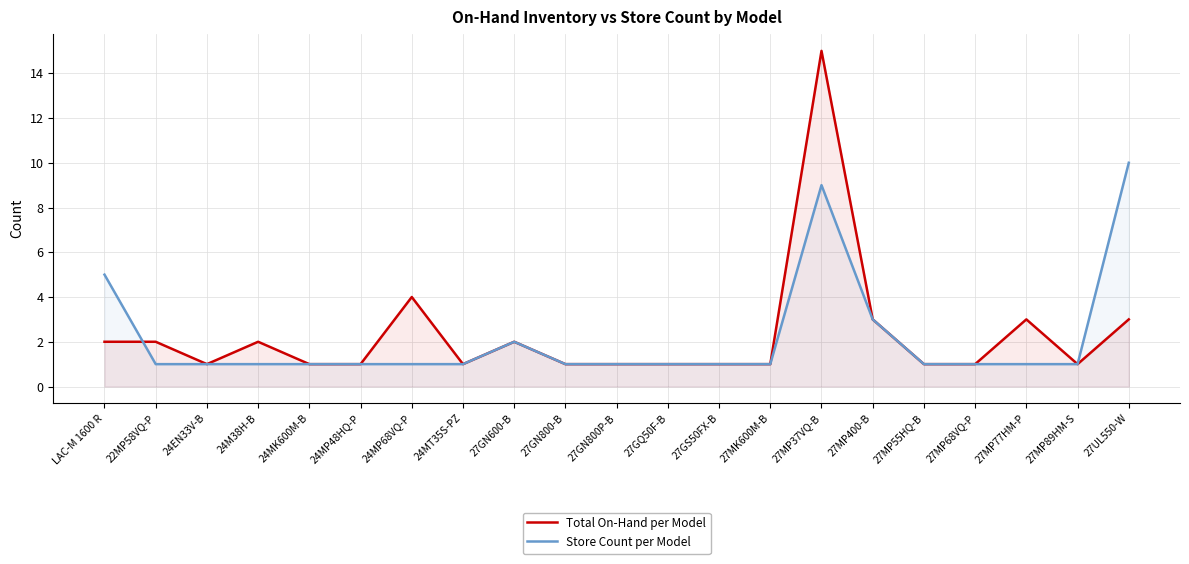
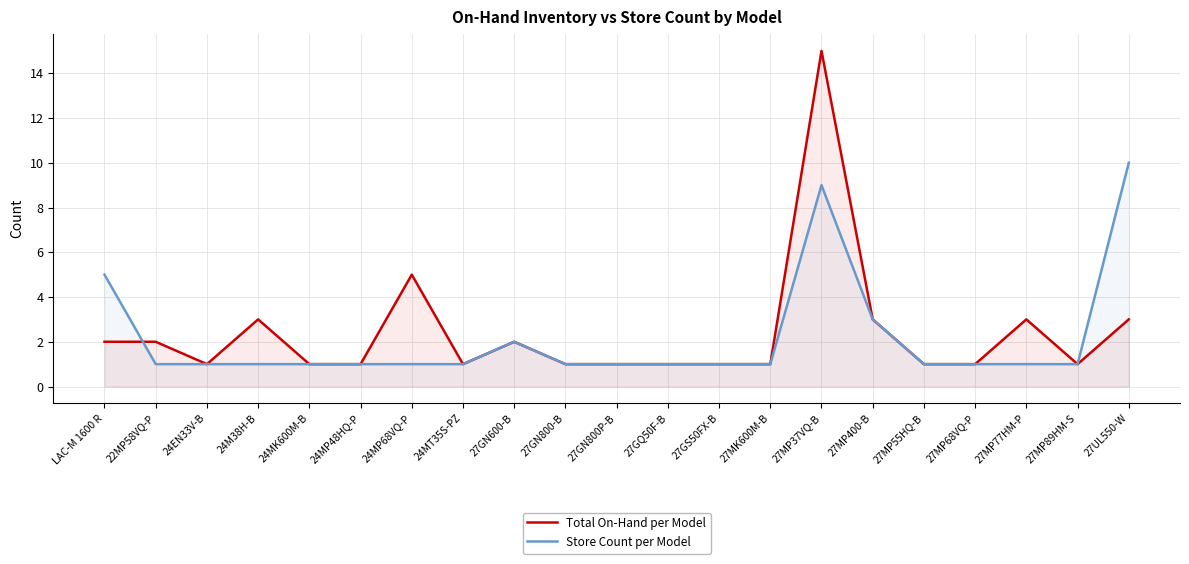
  {
    "Total On-Hand per Model": {
      "LAC-M 1600 R": 2,
      "22MP58VQ-P": 2,
-     "24M38H-B": 2,
-     "24MP68VQ-P": 4,
+     "24M38H-B": 3,
+     "24MP68VQ-P": 5,
      "27MP37VQ-B": 15,
      "27MP77HM-P": 3,
      "27UL550-W": 3
    },
    "Store Count per Model": {
      "LAC-M 1600 R": 5,
      "22MP58VQ-P": 1,
      "24M38H-B": 1,
      "24MP68VQ-P": 1,
      "27MP37VQ-B": 9,
      "27MP77HM-P": 1,
      "27UL550-W": 10
    }
  }
